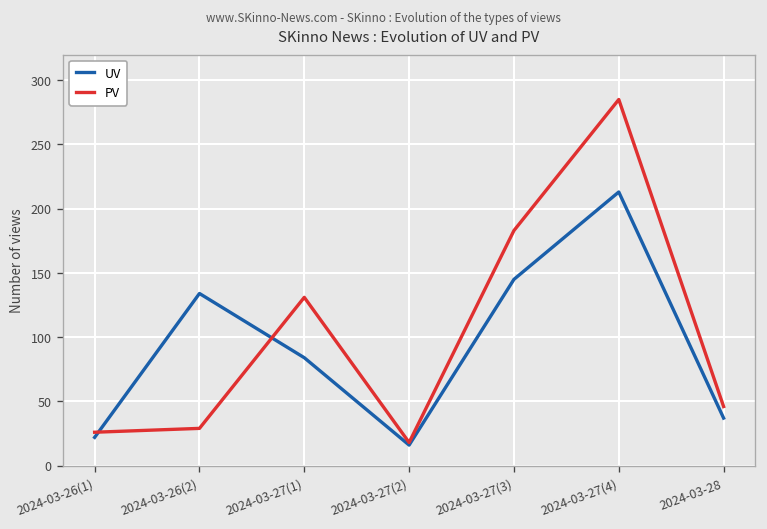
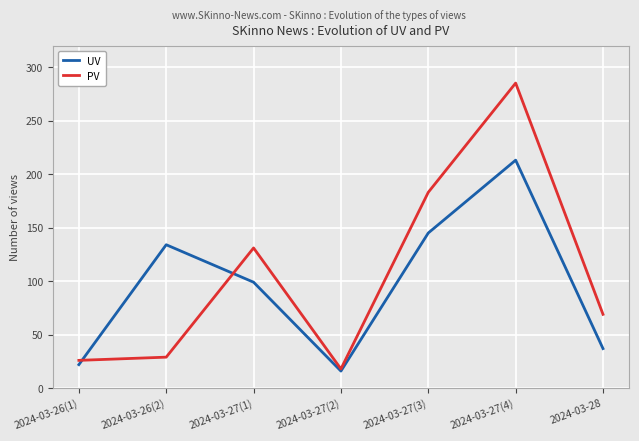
  {
    "UV": {
      "2024-03-26(1)": 22,
      "2024-03-26(2)": 134,
-     "2024-03-27(1)": 84,
+     "2024-03-27(1)": 99,
      "2024-03-27(3)": 145,
      "2024-03-27(4)": 213,
      "2024-03-28": 37
    },
    "PV": {
      "2024-03-26(1)": 26,
      "2024-03-26(2)": 29,
      "2024-03-27(1)": 131,
      "2024-03-27(3)": 183,
      "2024-03-27(4)": 285,
-     "2024-03-28": 46
+     "2024-03-28": 69
    }
  }
